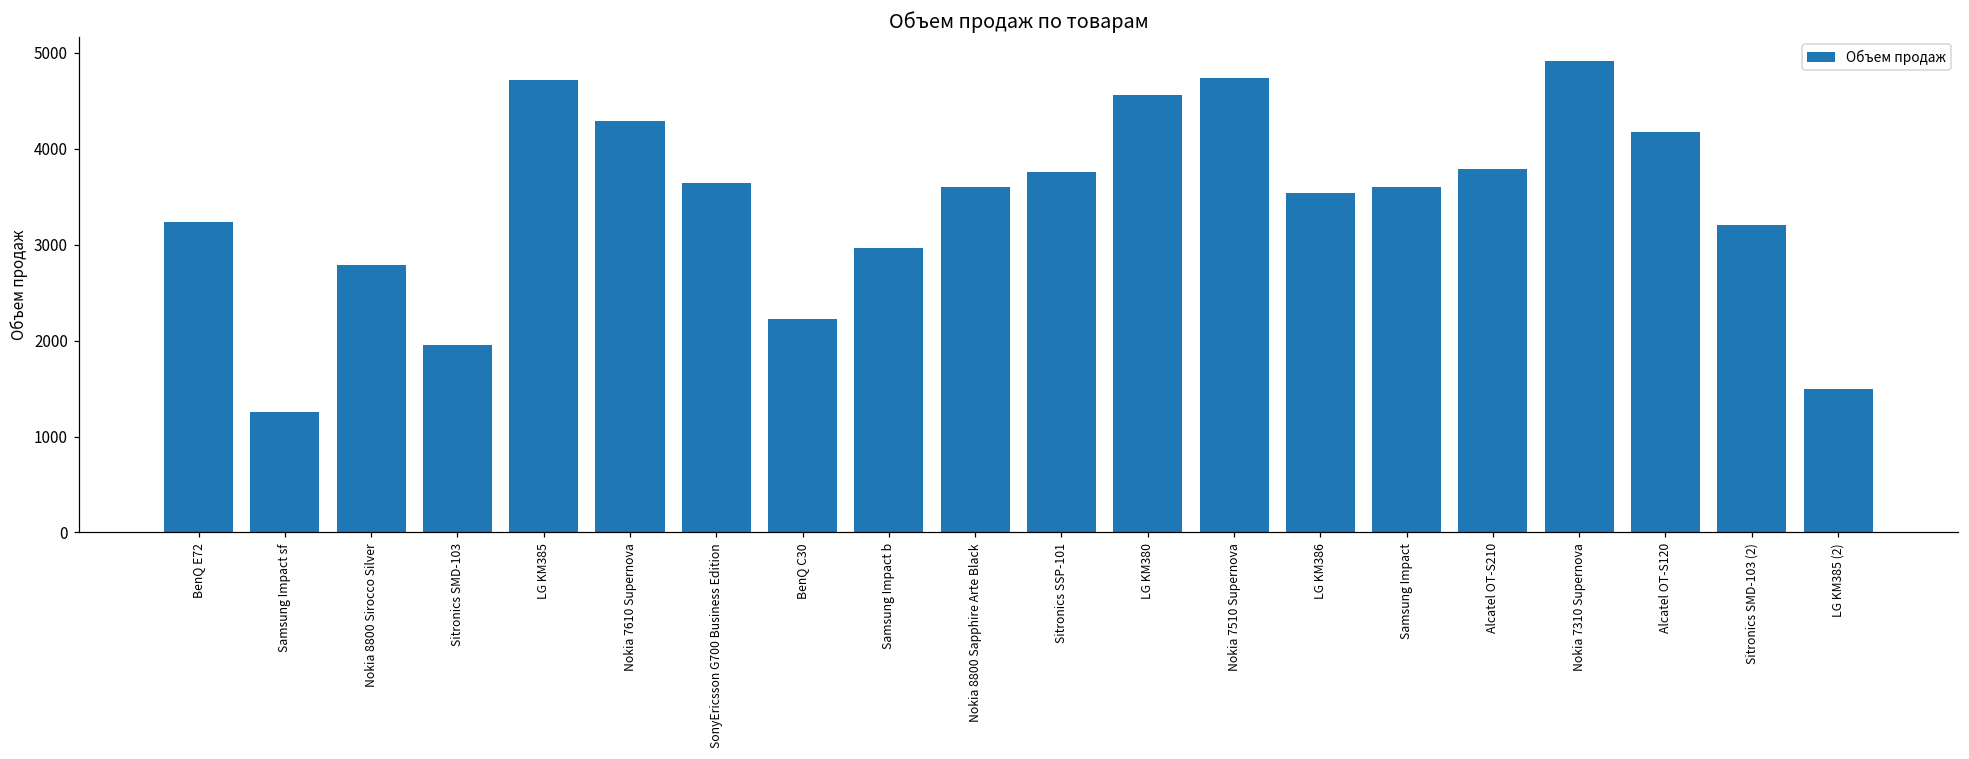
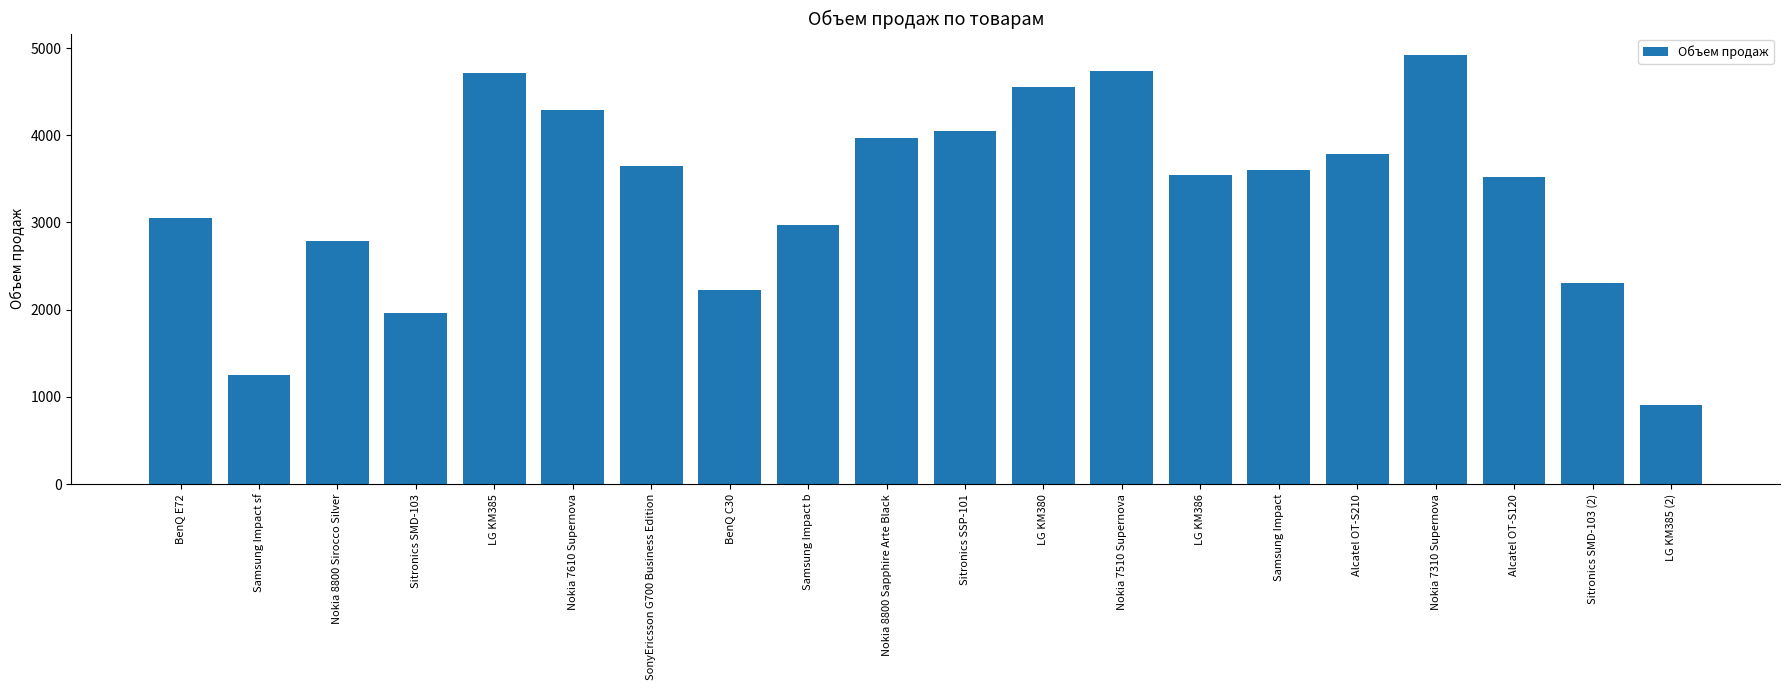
  {
-   "BenQ E72": 3200,
+   "BenQ E72": 3100,
    "Samsung Impact sf": 1300,
    "Nokia 8800 Sirocco Silver": 2800,
    "Sitronics SMD-103": 2000,
    "LG KM385": 4700,
    "Nokia 7610 Supernova": 4300,
    "SonyEricsson G700 Business Edition": 3600,
    "BenQ C30": 2200,
    "Samsung Impact b": 3000,
-   "Nokia 8800 Sapphire Arte Black": 3600,
-   "Sitronics SSP-101": 3800,
+   "Nokia 8800 Sapphire Arte Black": 4000,
+   "Sitronics SSP-101": 4000,
    "LG KM380": 4600,
    "Nokia 7510 Supernova": 4700,
    "LG KM386": 3500,
    "Samsung Impact": 3600,
    "Alcatel OT-S210": 3800,
    "Nokia 7310 Supernova": 4900,
-   "Alcatel OT-S120": 4200,
-   "Sitronics SMD-103 (2)": 3200,
-   "LG KM385 (2)": 1500
+   "Alcatel OT-S120": 3500,
+   "Sitronics SMD-103 (2)": 2300,
+   "LG KM385 (2)": 900
  }
